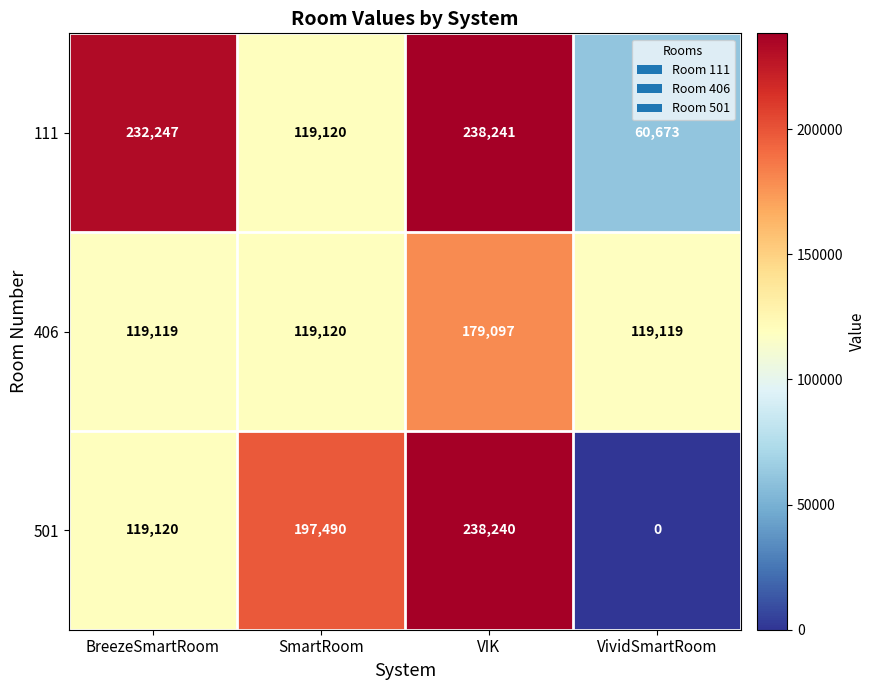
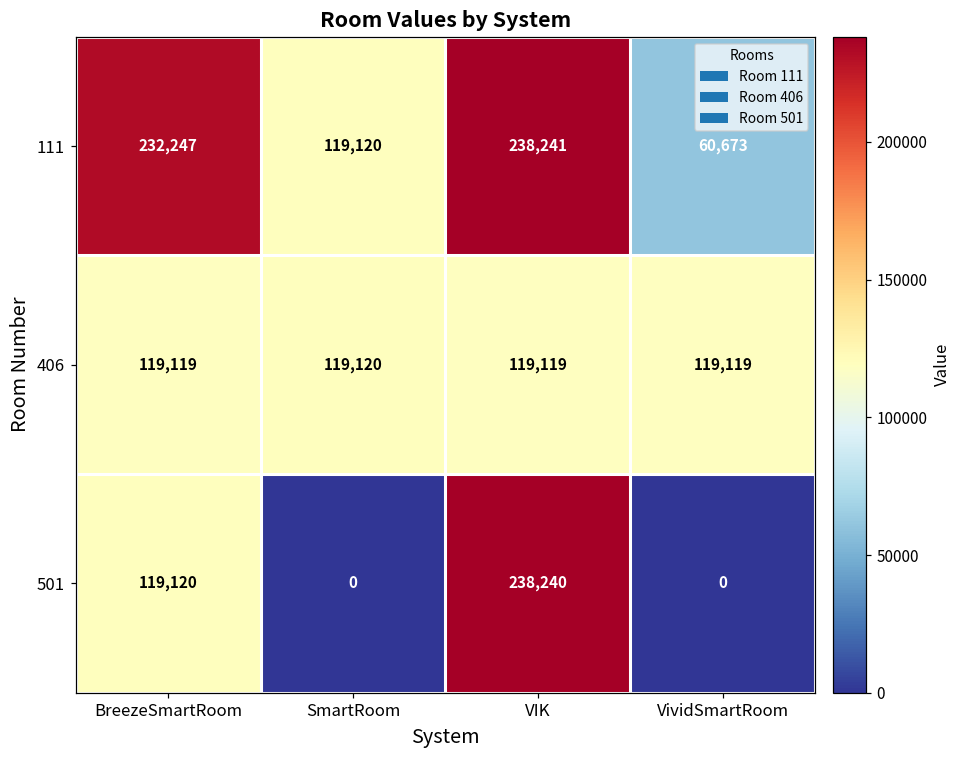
  {
    "111": {
      "BreezeSmartRoom": "232,247",
      "SmartRoom": "119,120",
      "VIK": "238,241",
      "VividSmartRoom": "60,673"
    },
    "406": {
      "BreezeSmartRoom": "119,119",
      "SmartRoom": "119,120",
-     "VIK": "179,097",
+     "VIK": "119,119",
      "VividSmartRoom": "119,119"
    },
    "501": {
      "BreezeSmartRoom": "119,120",
-     "SmartRoom": "197,490",
+     "SmartRoom": "0",
      "VIK": "238,240",
      "VividSmartRoom": "0"
    }
  }
